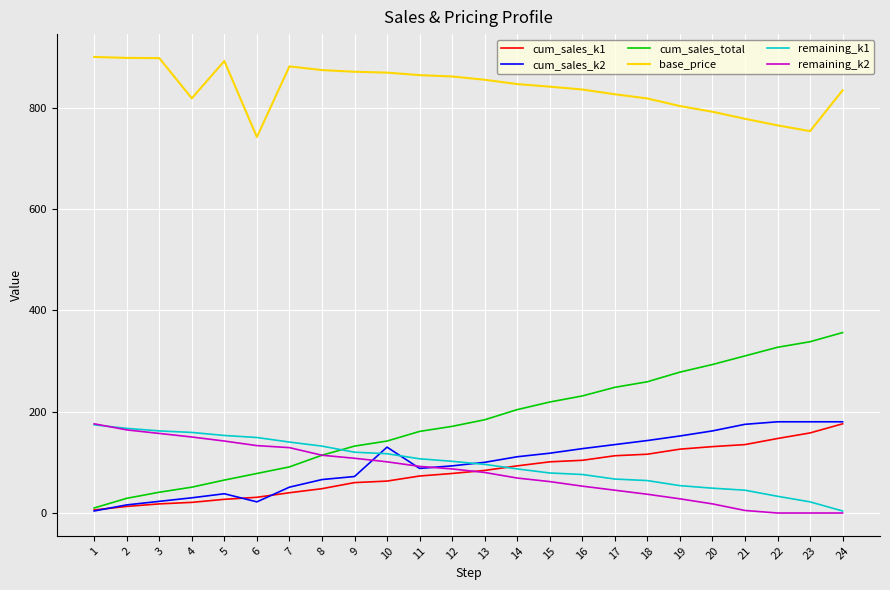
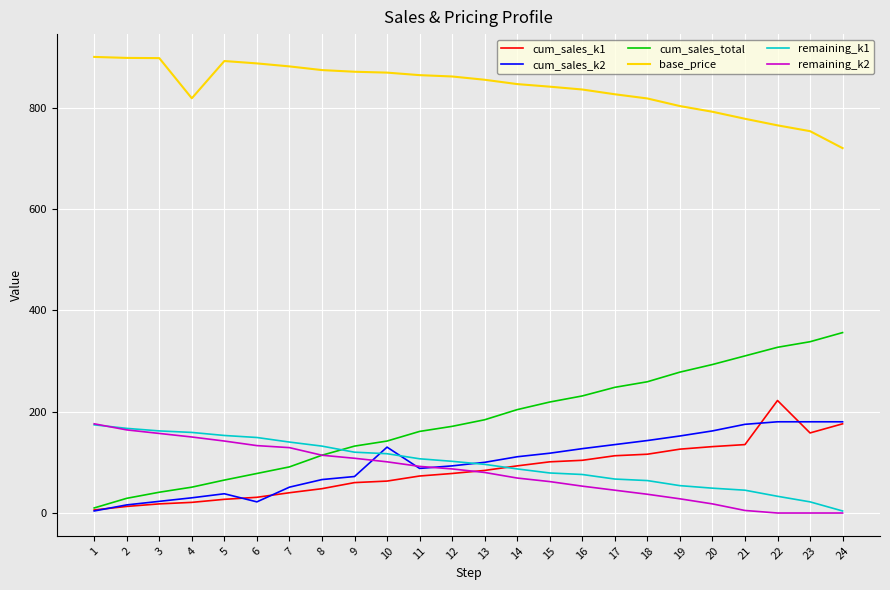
  {
    "cum_sales_k1": {
      "4": 20,
      "5": 30,
      "6": 30,
      "7": 40,
      "8": 50,
      "9": 60,
      "10": 60,
      "11": 70,
      "12": 80,
      "14": 90,
      "15": 100,
      "16": 100,
      "17": 110,
      "18": 120,
      "19": 130,
      "20": 130,
      "21": 140,
-     "22": 150,
+     "22": 220,
      "23": 160
    },
    "cum_sales_k2": {
      "4": 30,
      "5": 40,
      "6": 20,
      "7": 50,
      "8": 70,
      "9": 70,
      "10": 130,
      "12": 90,
      "14": 110,
      "15": 120,
      "16": 130,
      "17": 140,
      "18": 140,
      "19": 150,
      "20": 160,
      "21": 180,
      "22": 180,
      "23": 180
    },
    "cum_sales_total": {
      "2": 30,
      "3": 40,
      "4": 50,
      "5": 70,
      "6": 80,
      "7": 90,
      "9": 130,
      "10": 140,
      "11": 160,
      "12": 170,
      "13": 180,
      "14": 200,
      "15": 220,
      "16": 230,
      "17": 250,
      "18": 260,
      "19": 280,
      "20": 290,
      "21": 310,
      "22": 330,
      "23": 340,
      "24": 360
    },
    "base_price": {
      "1": 900,
      "2": 900,
      "3": 900,
      "4": 820,
      "5": 890,
-     "6": 740,
+     "6": 890,
      "7": 880,
      "8": 870,
      "9": 870,
      "10": 870,
      "11": 860,
      "12": 860,
      "13": 850,
      "14": 850,
      "15": 840,
      "16": 840,
      "17": 830,
      "18": 820,
      "19": 800,
      "20": 790,
      "21": 780,
      "22": 760,
      "23": 750,
-     "24": 830
+     "24": 720
    },
    "remaining_k1": {
      "4": 160,
      "5": 150,
      "6": 150,
      "7": 140,
      "8": 130,
      "9": 120,
      "10": 120,
      "11": 110,
      "12": 100,
      "14": 90,
      "15": 80,
      "16": 80,
      "17": 70,
      "18": 60,
      "19": 50,
      "20": 50,
      "21": 50,
      "22": 30,
      "23": 20
    },
    "remaining_k2": {
      "4": 150,
      "5": 140,
      "6": 130,
      "7": 130,
      "9": 110,
      "10": 100,
      "12": 90,
      "14": 70,
      "15": 60,
      "16": 50,
      "17": 50,
      "18": 40,
      "19": 30,
      "20": 20,
      "21": 10,
      "22": 0,
      "23": 0
    }
  }
